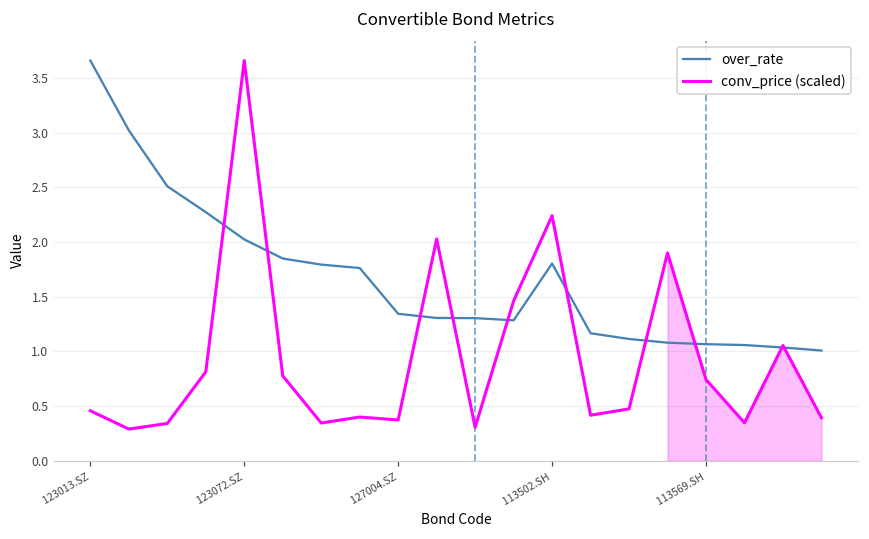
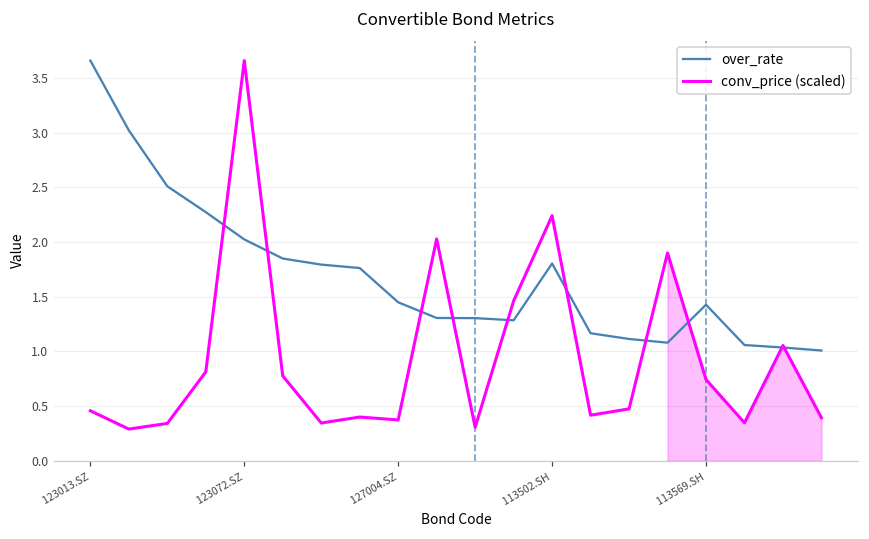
  {
    "over_rate": {
      "123013.SZ": 3.7,
      "123072.SZ": 2.0,
-     "127004.SZ": 1.3,
+     "127004.SZ": 1.4,
      "113502.SH": 1.8,
-     "113569.SH": 1.1
+     "113569.SH": 1.4
    }
  }
